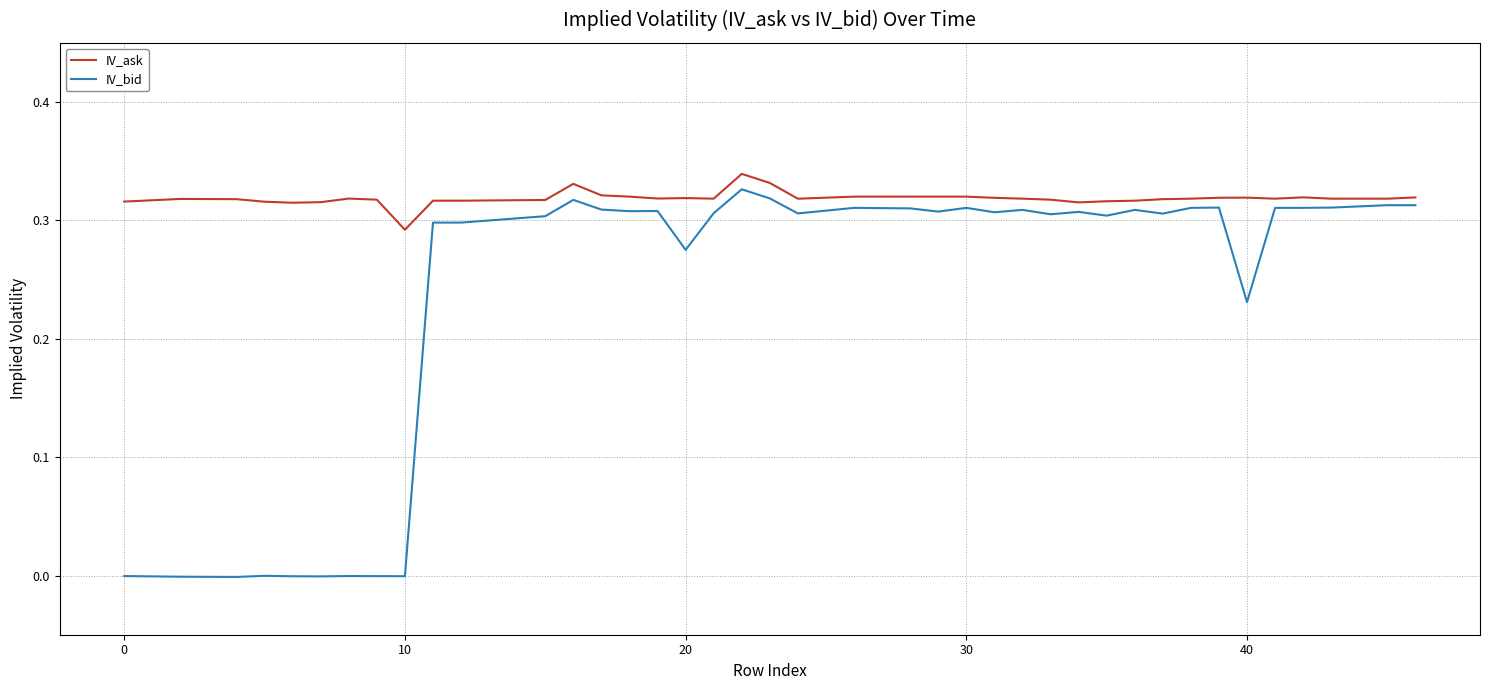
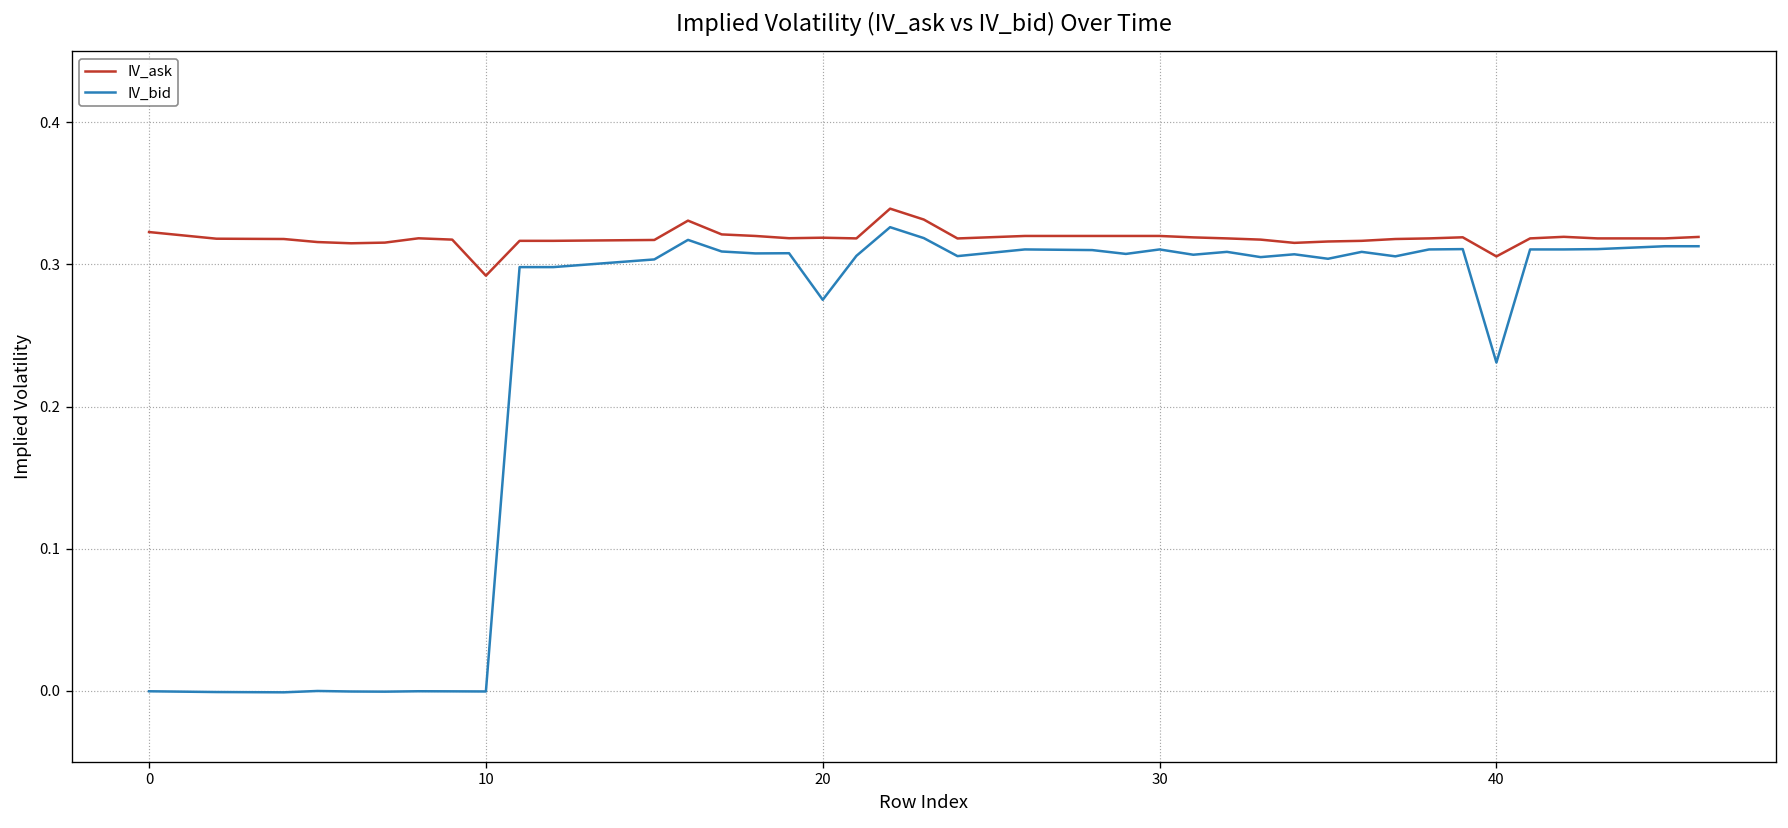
  {
    "IV_ask": {
-     "0": 0.316,
+     "0": 0.323,
      "10": 0.292,
      "20": 0.319,
      "30": 0.320,
-     "40": 0.319
+     "40": 0.306
    },
    "IV_bid": {
      "0": 0.000,
      "10": -0.001,
      "20": 0.275,
      "30": 0.311,
      "40": 0.231
    }
  }
